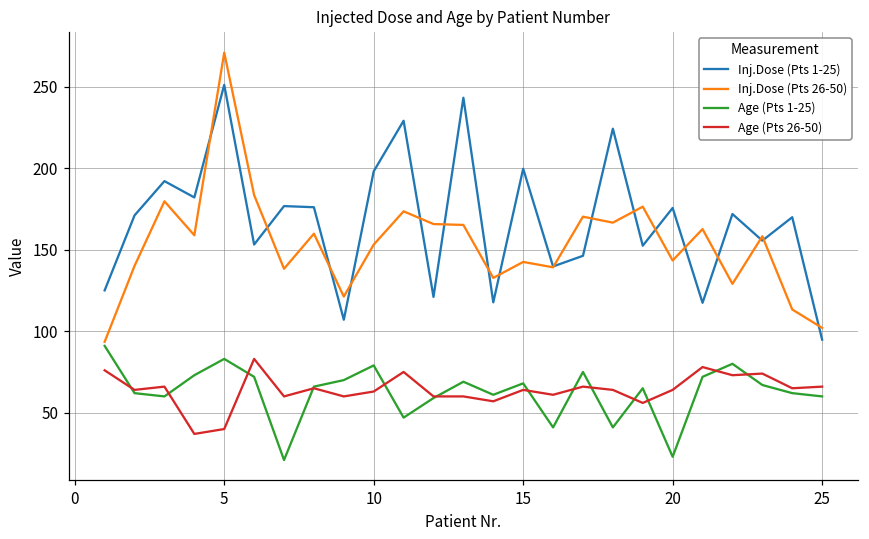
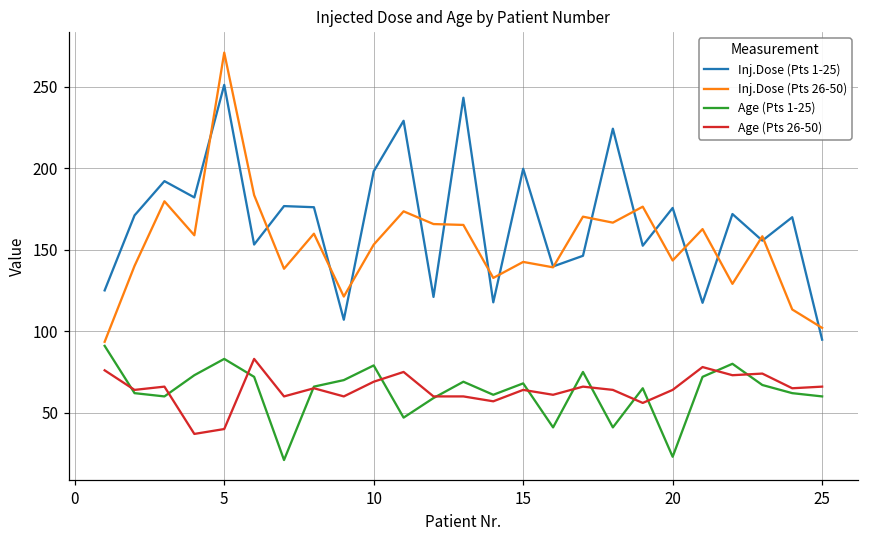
  {
    "Inj.Dose (Pts 1-25)": {
      "5": 251,
      "10": 198,
      "15": 200,
      "20": 176,
      "25": 95
    },
    "Inj.Dose (Pts 26-50)": {
      "5": 271,
      "10": 153,
      "15": 142,
      "20": 143,
      "25": 102
    },
    "Age (Pts 1-25)": {
      "5": 83,
      "10": 79,
      "15": 68,
      "20": 23,
      "25": 60
    },
    "Age (Pts 26-50)": {
      "5": 40,
-     "10": 63,
+     "10": 69,
      "15": 64,
      "20": 64,
      "25": 66
    }
  }
